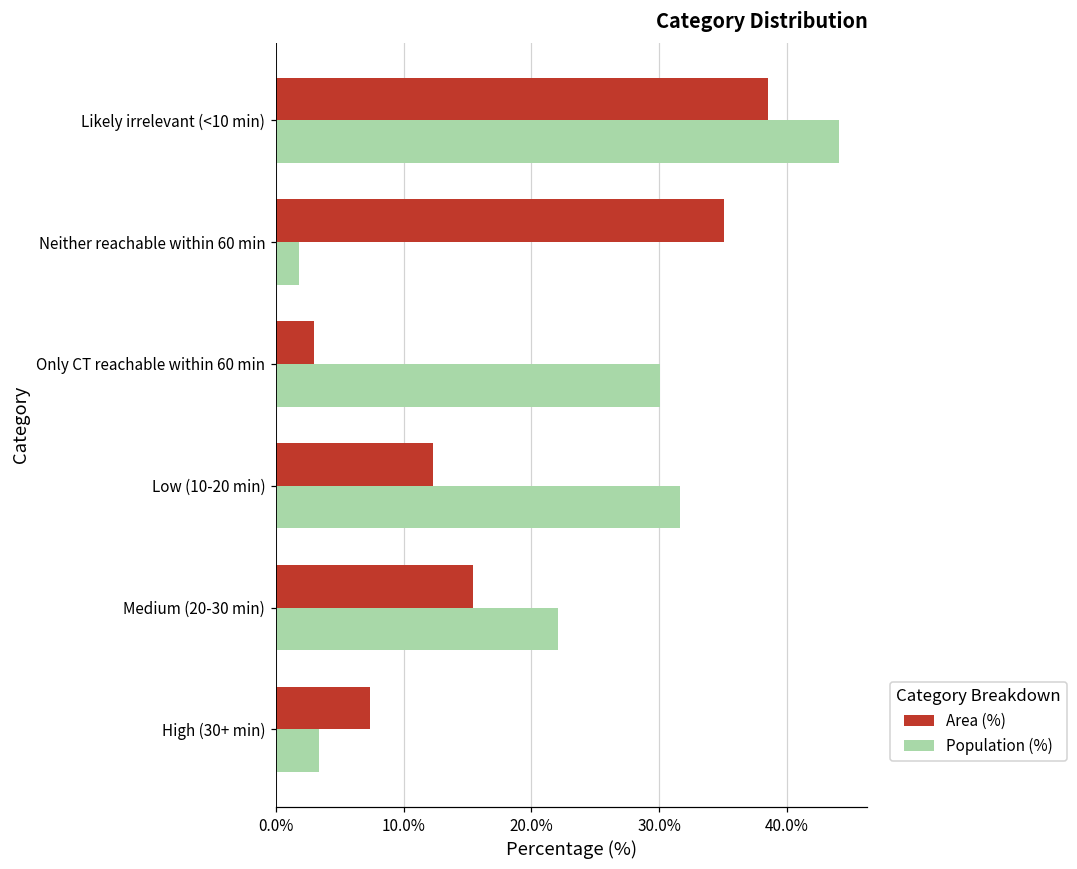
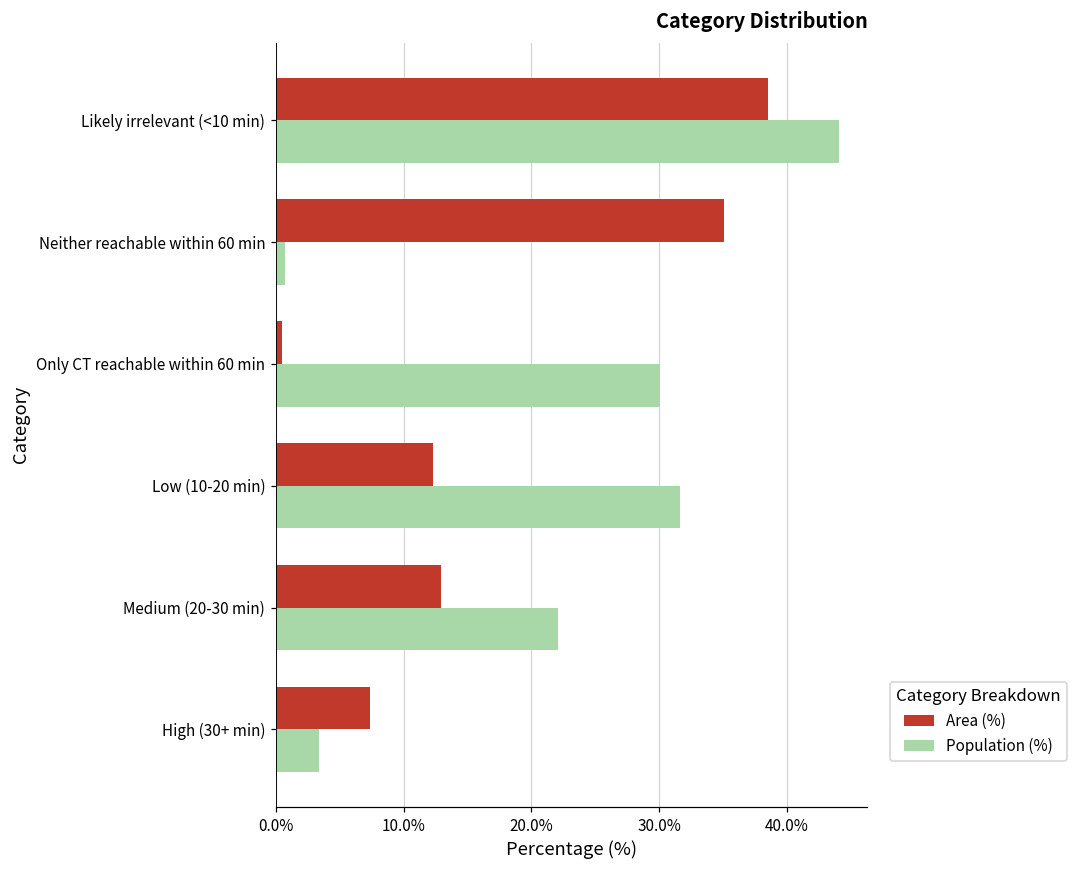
  {
    "Area (%)": {
      "Likely irrelevant (<10 min)": "38.5%",
      "Neither reachable within 60 min": "35.1%",
-     "Only CT reachable within 60 min": "3.0%",
+     "Only CT reachable within 60 min": "0.5%",
      "Low (10-20 min)": "12.3%",
-     "Medium (20-30 min)": "15.4%",
+     "Medium (20-30 min)": "12.9%",
      "High (30+ min)": "7.4%"
    },
    "Population (%)": {
      "Likely irrelevant (<10 min)": "44.1%",
-     "Neither reachable within 60 min": "1.8%",
+     "Neither reachable within 60 min": "0.7%",
      "Only CT reachable within 60 min": "30.1%",
      "Low (10-20 min)": "31.6%",
      "Medium (20-30 min)": "22.1%",
      "High (30+ min)": "3.4%"
    }
  }
